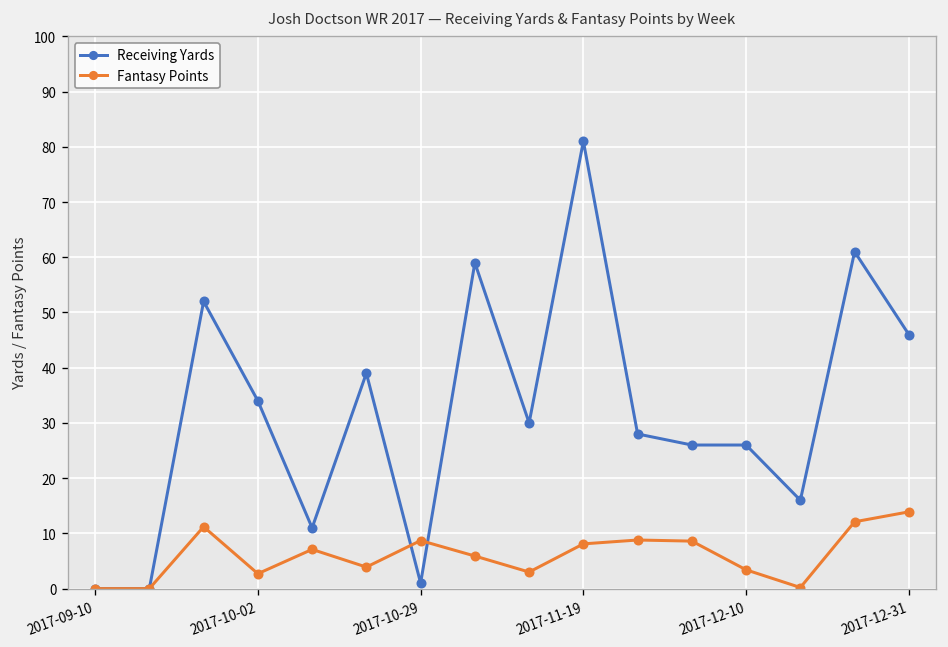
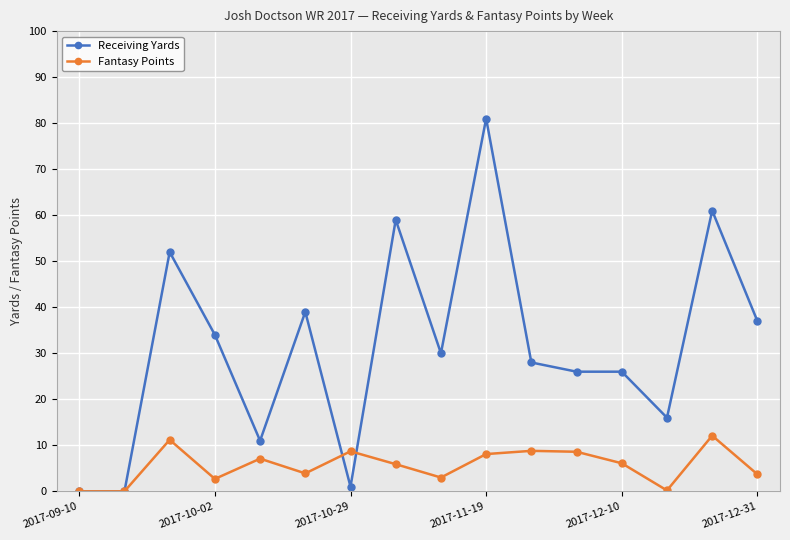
  {
    "Receiving Yards": {
      "2017-10-02": 34,
      "2017-10-29": 1,
      "2017-11-19": 81,
      "2017-12-10": 26,
-     "2017-12-31": 46
+     "2017-12-31": 37
    },
    "Fantasy Points": {
      "2017-10-02": 3,
      "2017-10-29": 9,
      "2017-11-19": 8,
-     "2017-12-10": 3,
-     "2017-12-31": 14
+     "2017-12-10": 6,
+     "2017-12-31": 4
    }
  }
